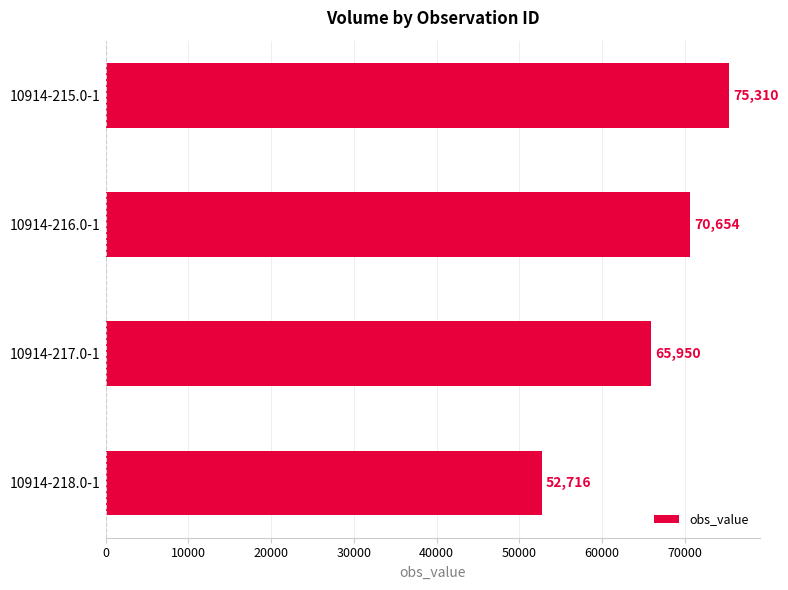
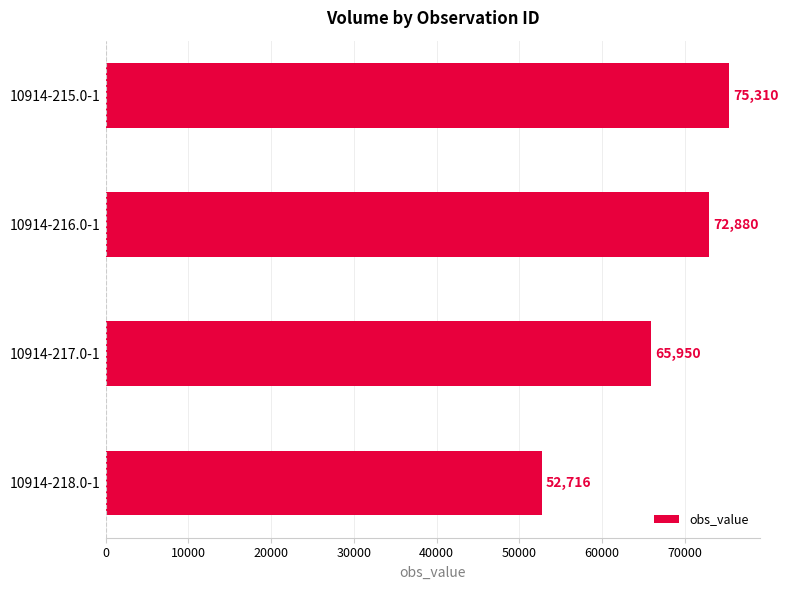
  {
    "10914-215.0-1": "75,310",
-   "10914-216.0-1": "70,654",
+   "10914-216.0-1": "72,880",
    "10914-217.0-1": "65,950",
    "10914-218.0-1": "52,716"
  }
